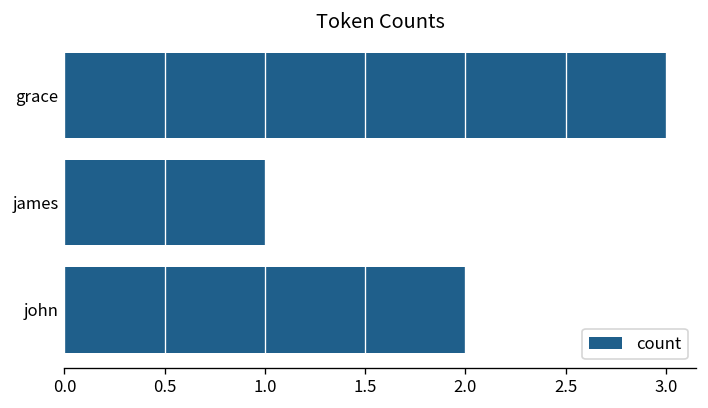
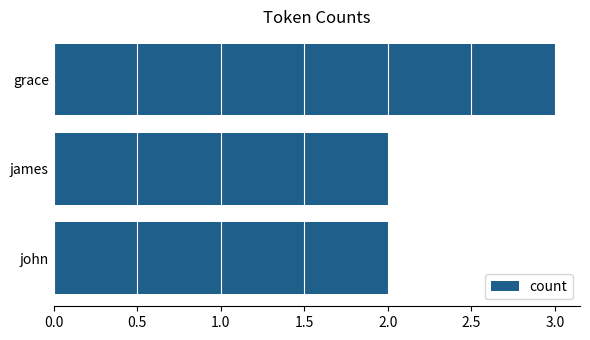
  {
    "grace": 3,
-   "james": 1,
+   "james": 2,
    "john": 2
  }
